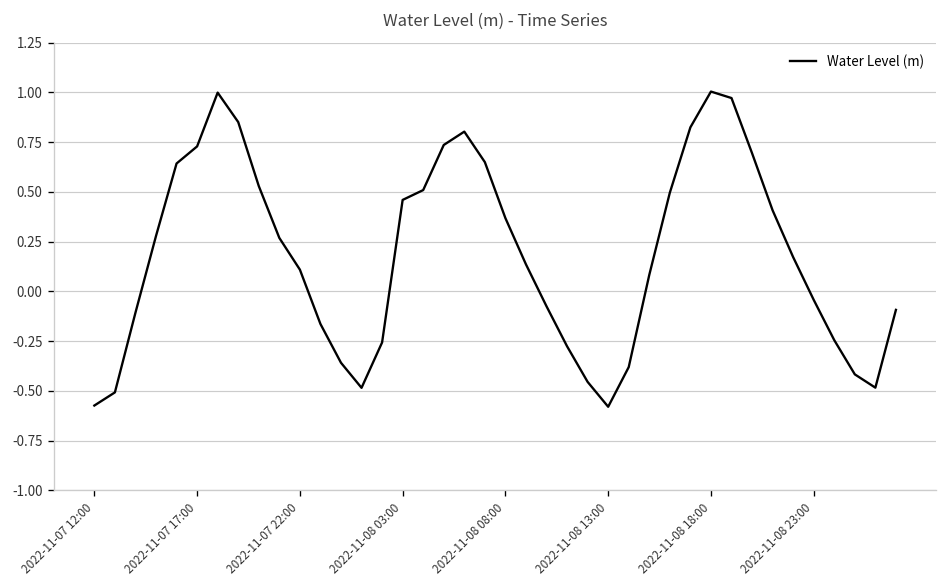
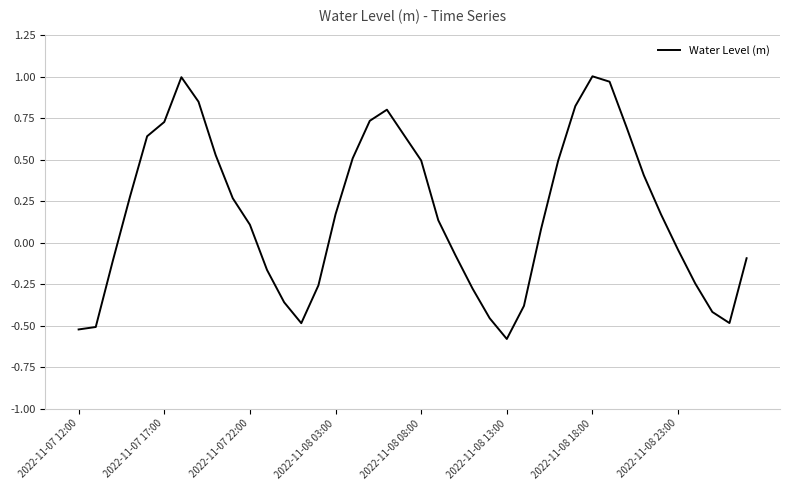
  {
-   "2022-11-07 12:00": -0.57,
+   "2022-11-07 12:00": -0.52,
    "2022-11-07 17:00": 0.73,
    "2022-11-07 22:00": 0.11,
-   "2022-11-08 03:00": 0.46,
-   "2022-11-08 08:00": 0.37,
+   "2022-11-08 03:00": 0.17,
+   "2022-11-08 08:00": 0.50,
    "2022-11-08 13:00": -0.58,
    "2022-11-08 18:00": 1.00,
    "2022-11-08 23:00": -0.04
  }
